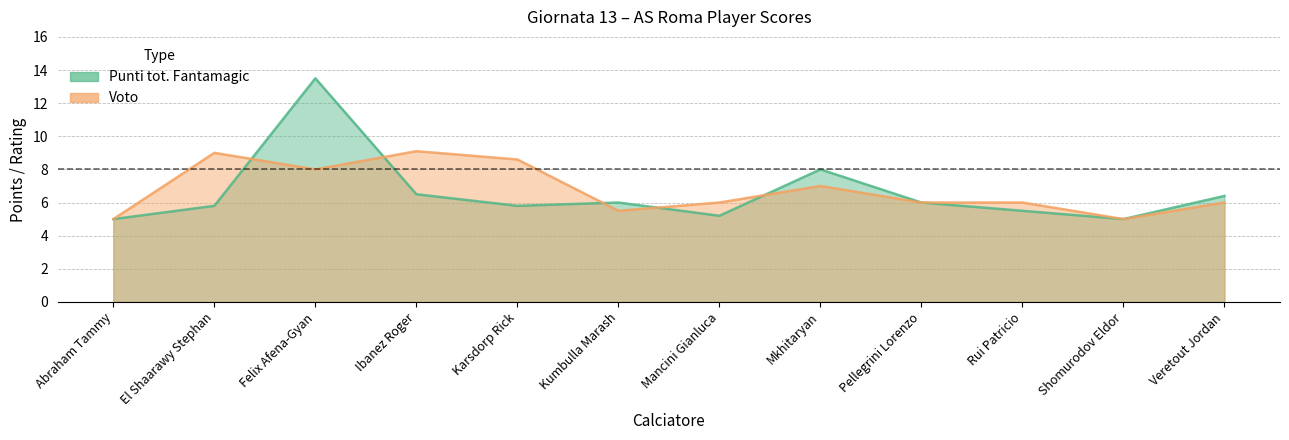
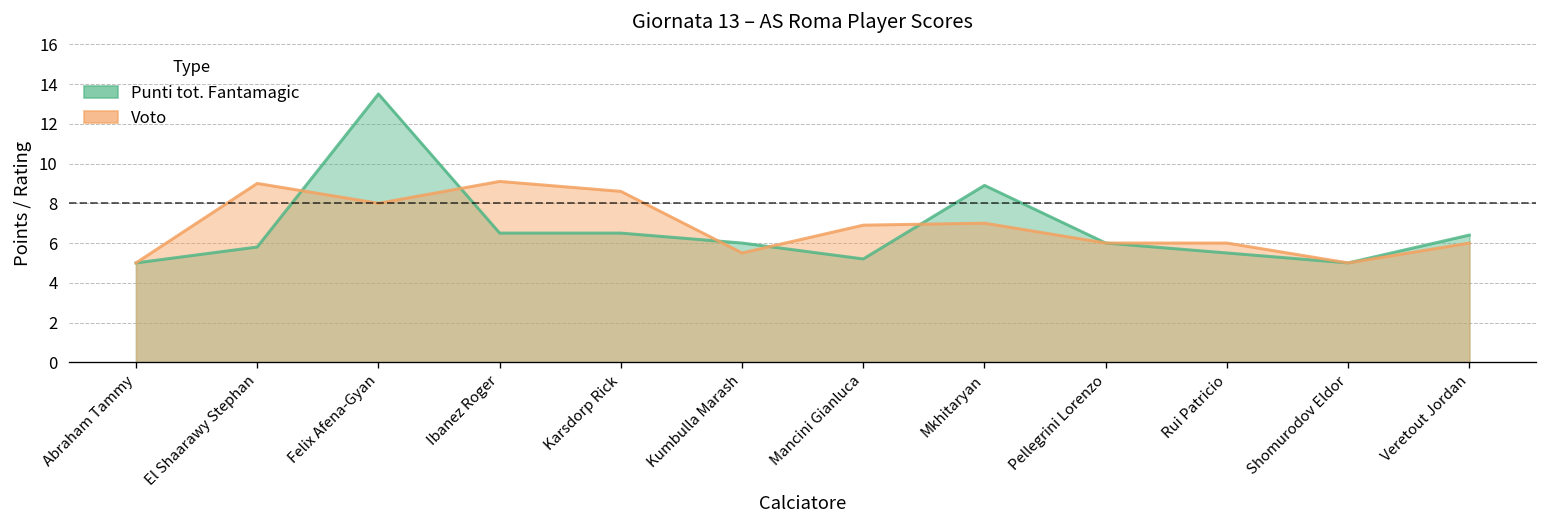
  {
    "Punti tot. Fantamagic": {
      "El Shaarawy Stephan": 5.8,
      "Felix Afena-Gyan": 13.5,
      "Ibanez Roger": 6.5,
-     "Karsdorp Rick": 5.8,
+     "Karsdorp Rick": 6.5,
      "Kumbulla Marash": 6.0,
      "Mancini Gianluca": 5.2,
-     "Mkhitaryan": 8.0,
+     "Mkhitaryan": 8.9,
      "Rui Patricio": 5.5,
      "Veretout Jordan": 6.4
    },
    "Voto": {
      "El Shaarawy Stephan": 9.0,
      "Felix Afena-Gyan": 8.0,
      "Ibanez Roger": 9.1,
      "Karsdorp Rick": 8.6,
      "Kumbulla Marash": 5.5,
-     "Mancini Gianluca": 6.0,
+     "Mancini Gianluca": 6.9,
      "Mkhitaryan": 7.0,
      "Rui Patricio": 6.0,
      "Veretout Jordan": 6.0
    }
  }
